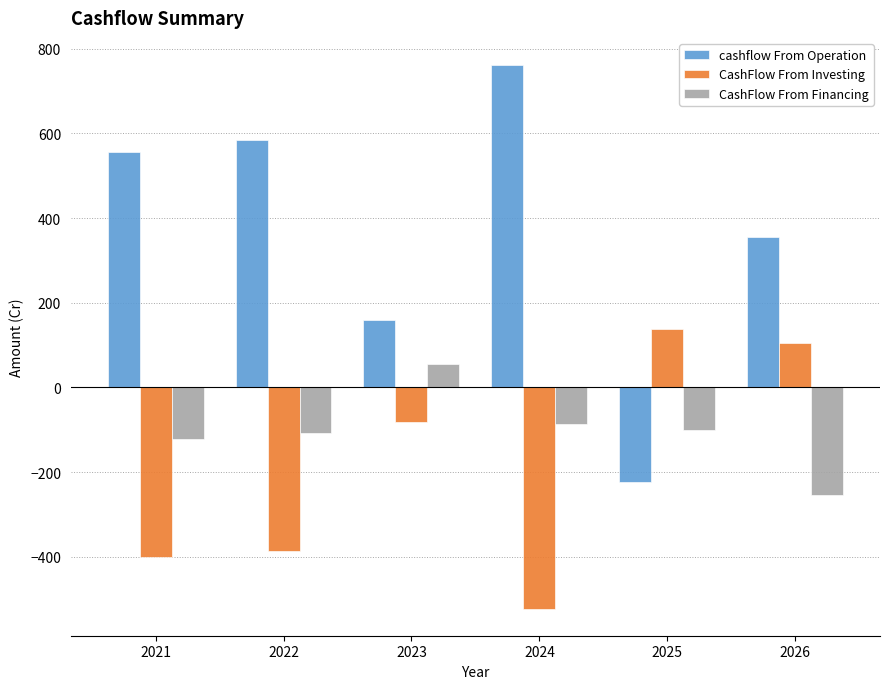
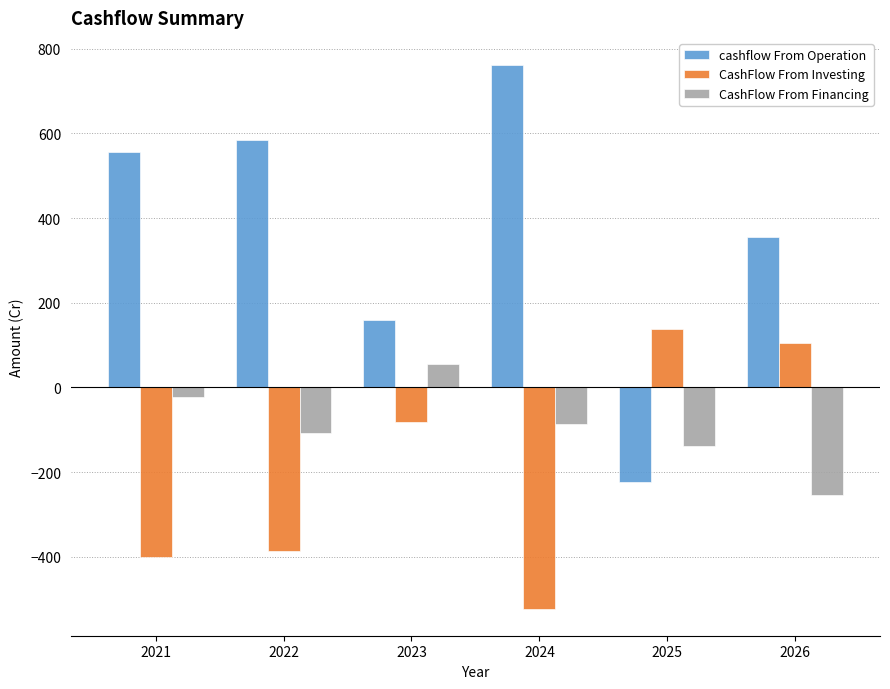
  {
    "cashflow From Operation": {
      "2021": 560,
      "2022": 580,
      "2023": 160,
      "2024": 760,
      "2025": -220,
      "2026": 360
    },
    "CashFlow From Investing": {
      "2021": -400,
      "2022": -390,
      "2023": -80,
      "2024": -520,
      "2025": 140,
      "2026": 100
    },
    "CashFlow From Financing": {
-     "2021": -120,
+     "2021": -20,
      "2022": -110,
      "2023": 60,
      "2024": -90,
-     "2025": -100,
+     "2025": -140,
      "2026": -250
    }
  }
